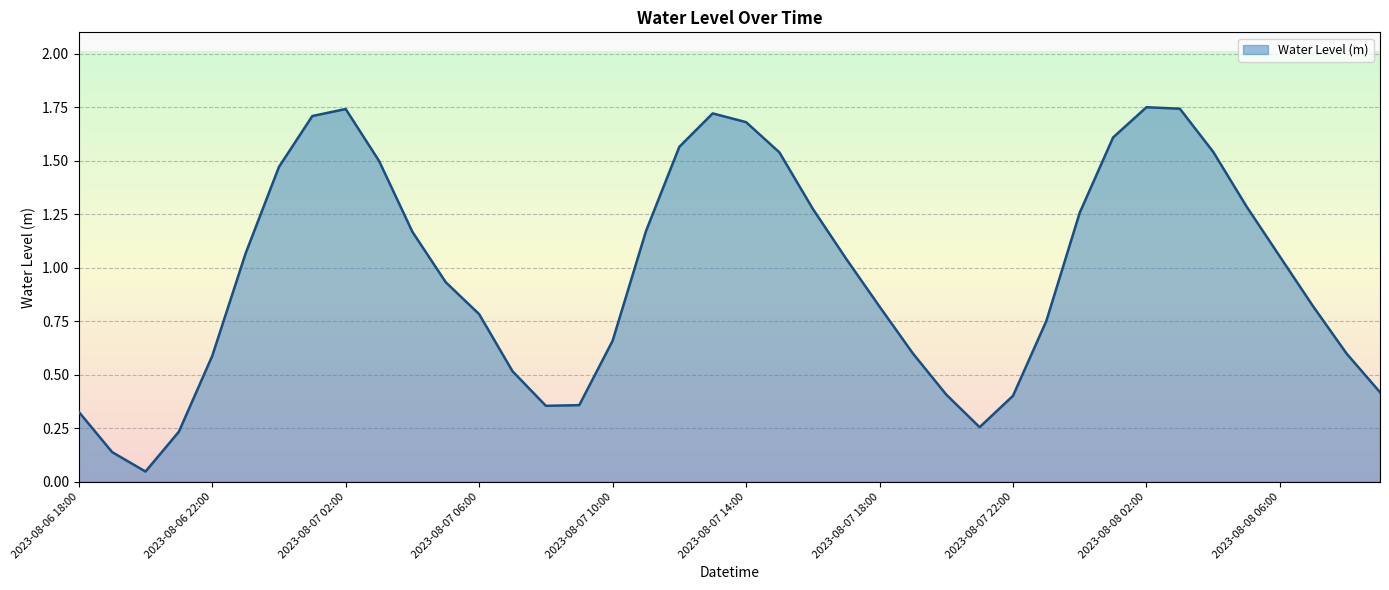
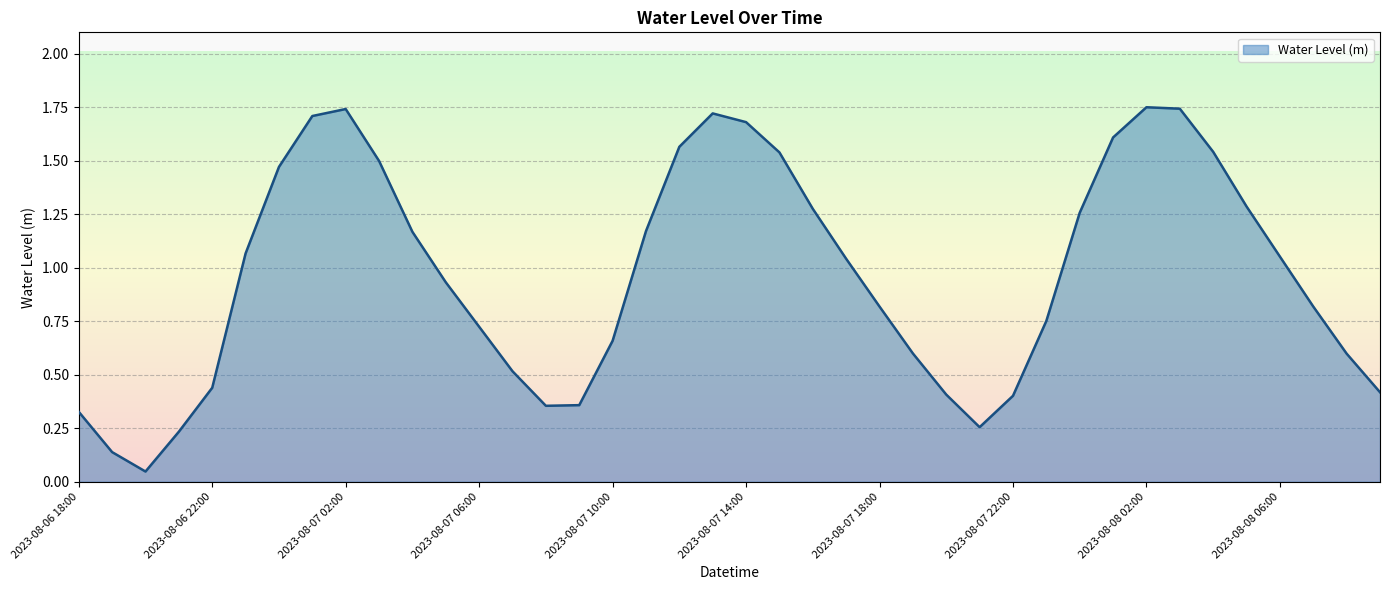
  {
    "2023-08-06 18:00": 0.33,
-   "2023-08-06 22:00": 0.59,
+   "2023-08-06 22:00": 0.44,
    "2023-08-07 02:00": 1.74,
-   "2023-08-07 06:00": 0.78,
+   "2023-08-07 06:00": 0.72,
    "2023-08-07 10:00": 0.66,
    "2023-08-07 14:00": 1.68,
    "2023-08-07 18:00": 0.82,
    "2023-08-07 22:00": 0.40,
    "2023-08-08 02:00": 1.75,
    "2023-08-08 06:00": 1.05
  }
